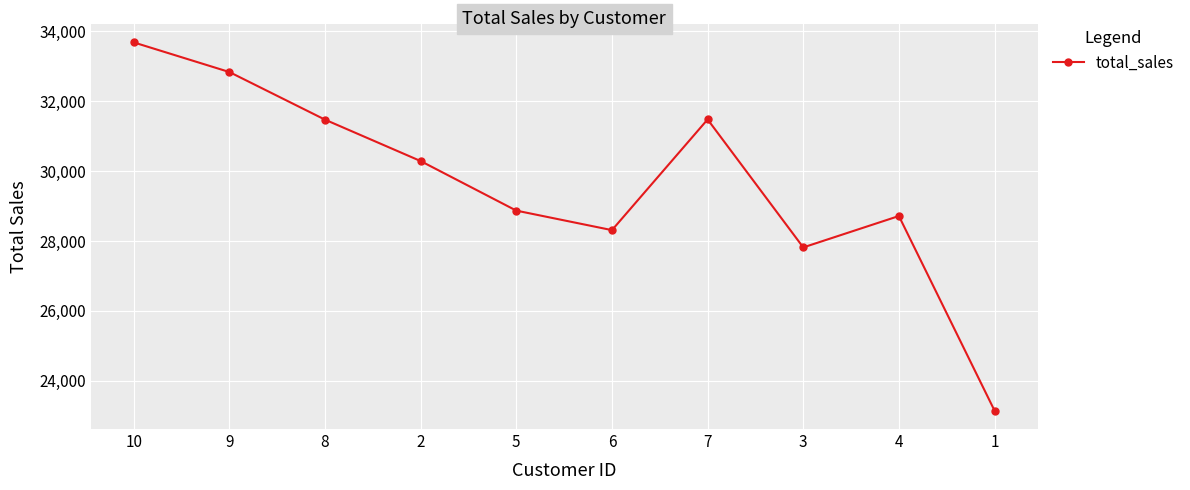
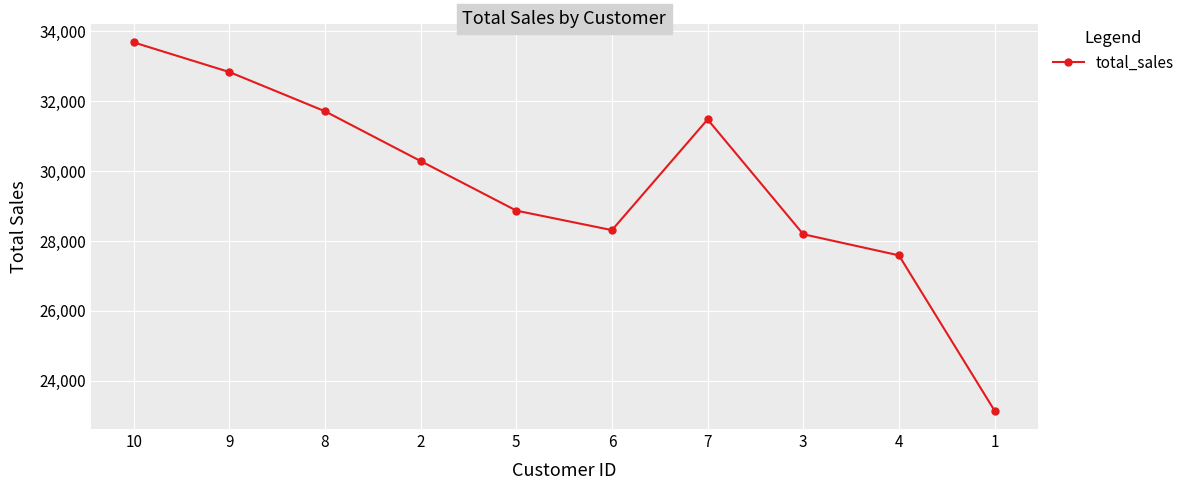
  {
    "10": "33,700",
    "9": "32,800",
-   "8": "31,500",
+   "8": "31,700",
    "2": "30,300",
    "5": "28,900",
    "6": "28,300",
    "7": "31,500",
-   "3": "27,800",
-   "4": "28,700",
+   "3": "28,200",
+   "4": "27,600",
    "1": "23,100"
  }
